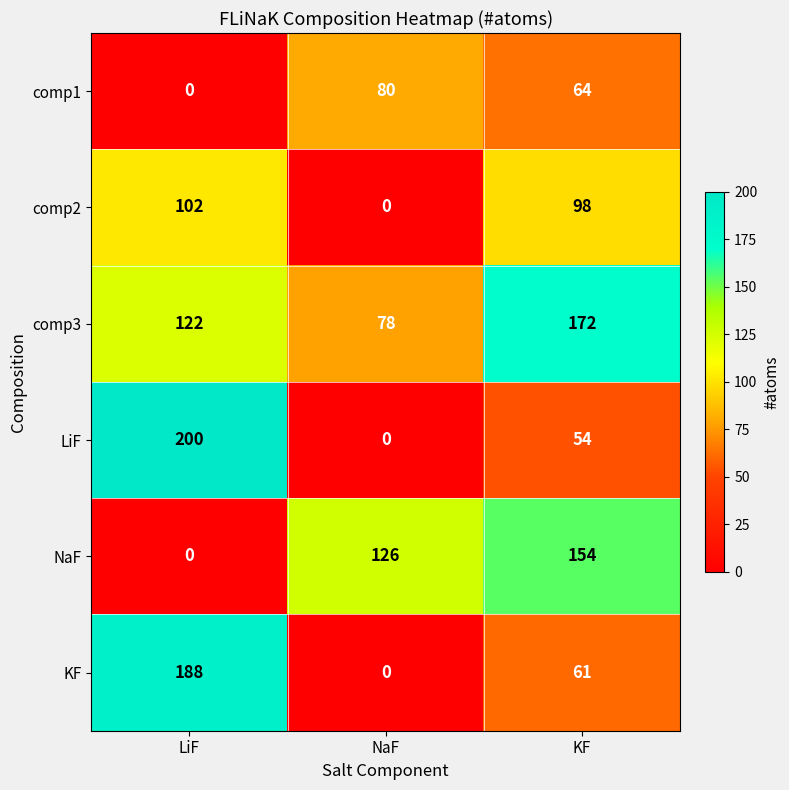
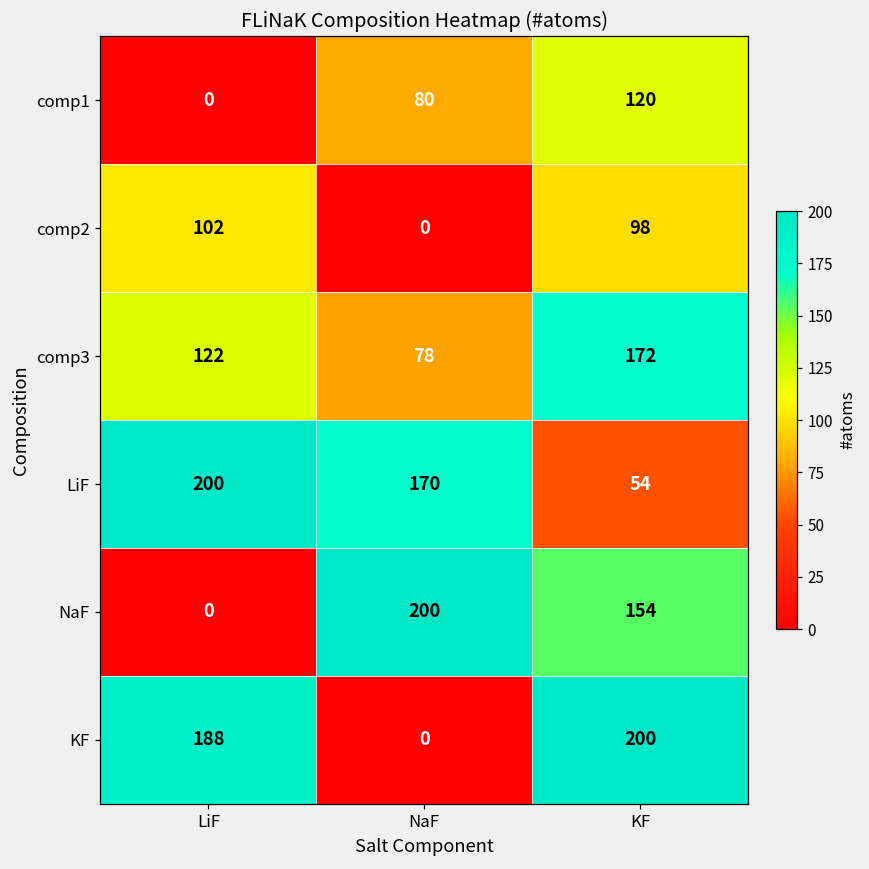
  {
    "comp1": {
      "LiF": 0,
      "NaF": 80,
-     "KF": 64
+     "KF": 120
    },
    "comp2": {
      "LiF": 102,
      "NaF": 0,
      "KF": 98
    },
    "comp3": {
      "LiF": 122,
      "NaF": 78,
      "KF": 172
    },
    "LiF": {
      "LiF": 200,
-     "NaF": 0,
+     "NaF": 170,
      "KF": 54
    },
    "NaF": {
      "LiF": 0,
-     "NaF": 126,
+     "NaF": 200,
      "KF": 154
    },
    "KF": {
      "LiF": 188,
      "NaF": 0,
-     "KF": 61
+     "KF": 200
    }
  }
